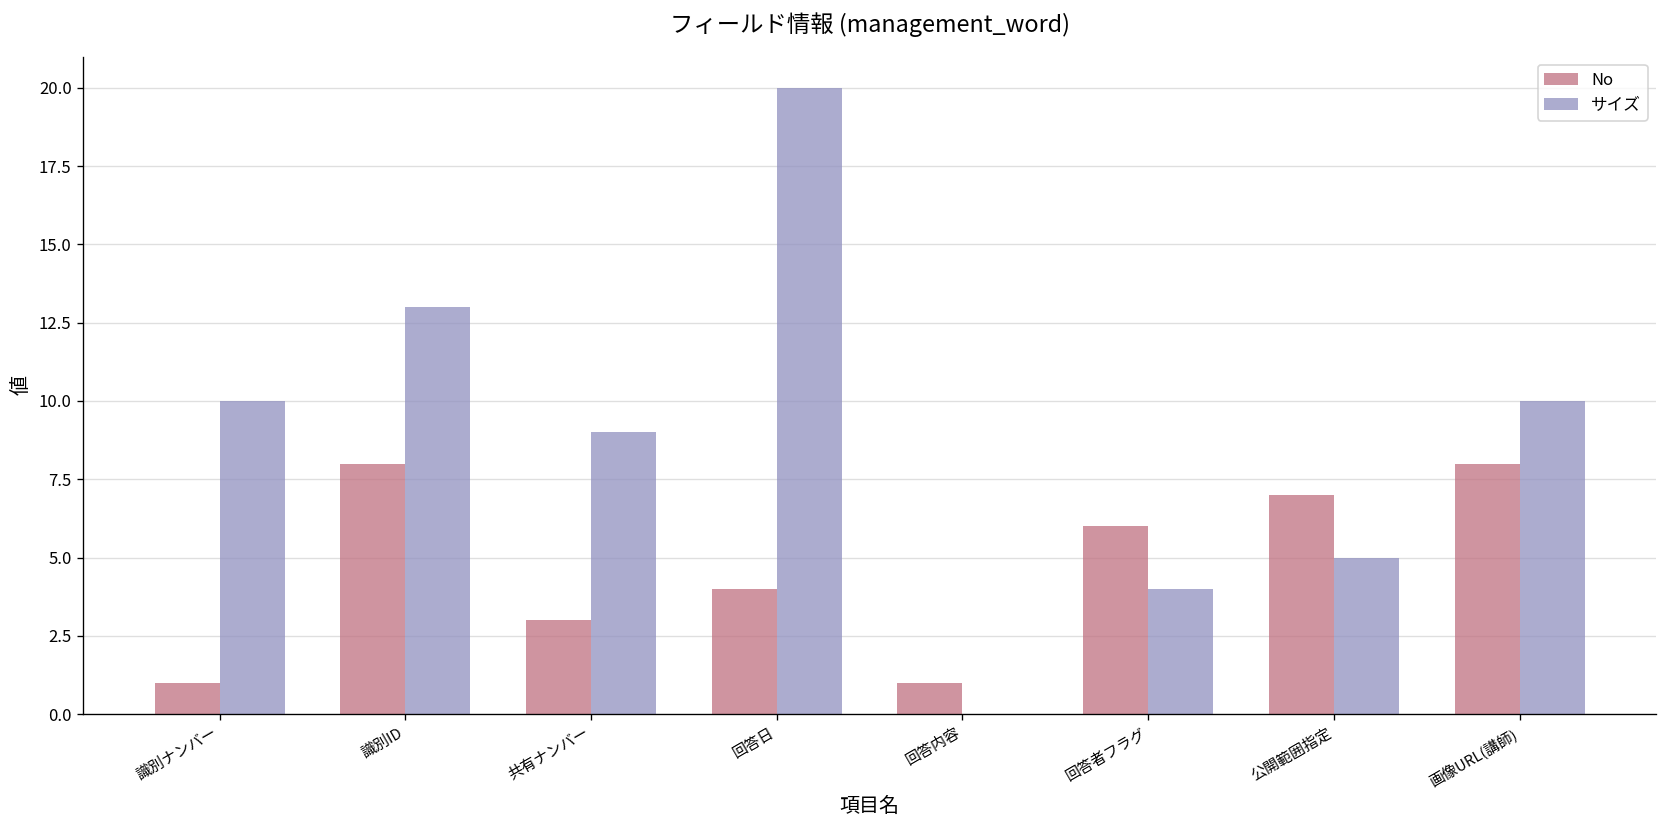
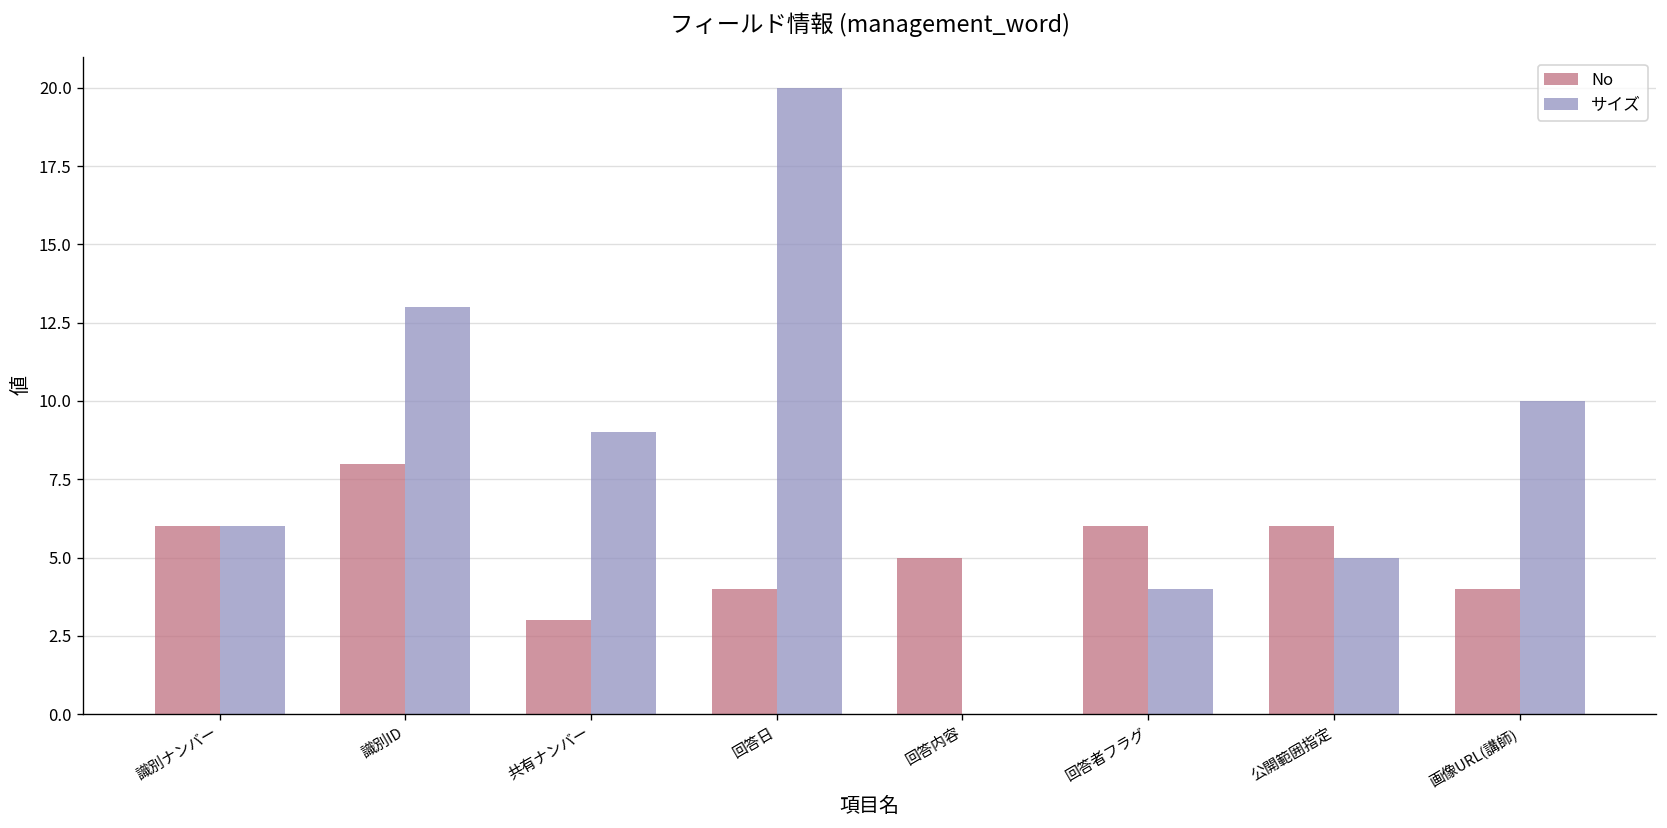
  {
    "No": {
-     "識別ナンバー": 1,
+     "識別ナンバー": 6,
      "識別ID": 8,
      "共有ナンバー": 3,
      "回答日": 4,
-     "回答内容": 1,
+     "回答内容": 5,
      "回答者フラグ": 6,
-     "公開範囲指定": 7,
-     "画像URL(講師)": 8
+     "公開範囲指定": 6,
+     "画像URL(講師)": 4
    },
    "サイズ": {
-     "識別ナンバー": 10,
+     "識別ナンバー": 6,
      "識別ID": 13,
      "共有ナンバー": 9,
      "回答日": 20,
      "回答内容": 0,
      "回答者フラグ": 4,
      "公開範囲指定": 5,
      "画像URL(講師)": 10
    }
  }
